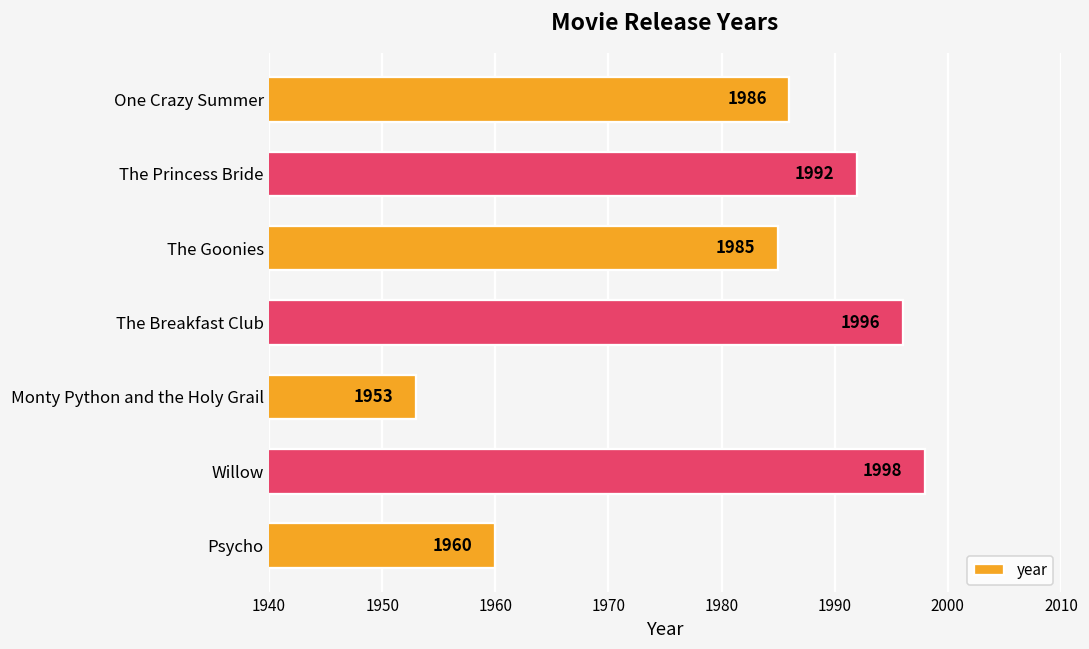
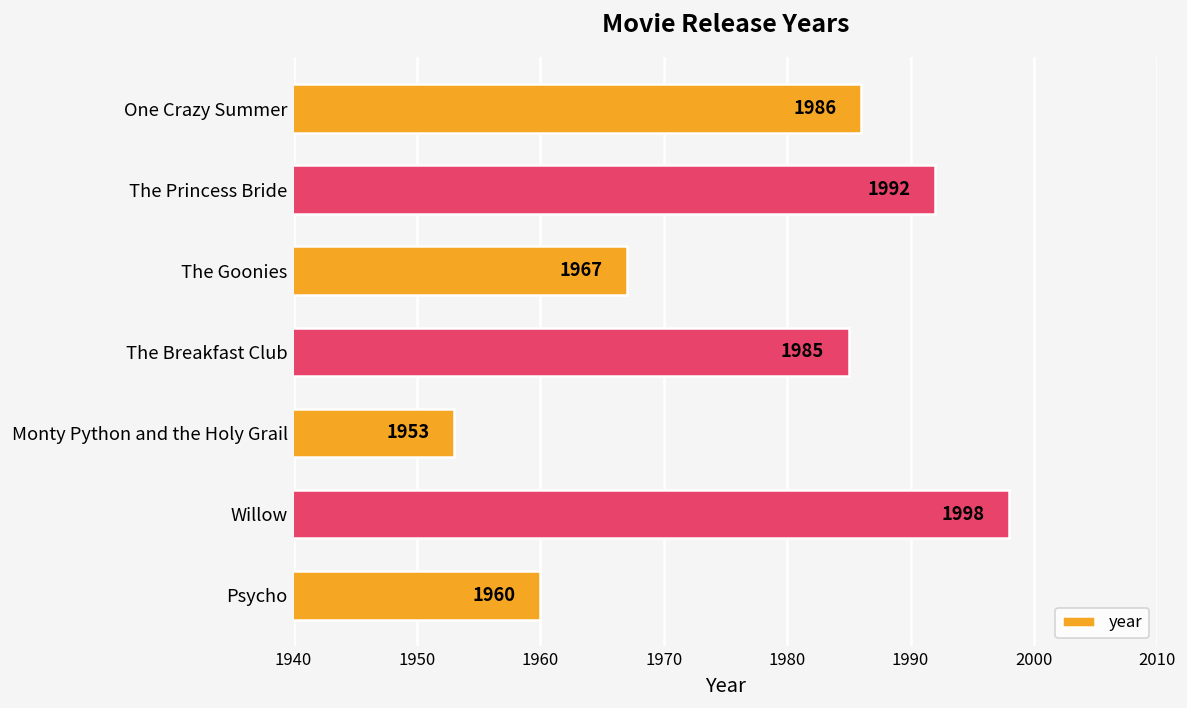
  {
    "One Crazy Summer": 1986,
    "The Princess Bride": 1992,
-   "The Goonies": 1985,
-   "The Breakfast Club": 1996,
+   "The Goonies": 1967,
+   "The Breakfast Club": 1985,
    "Monty Python and the Holy Grail": 1953,
    "Willow": 1998,
    "Psycho": 1960
  }
